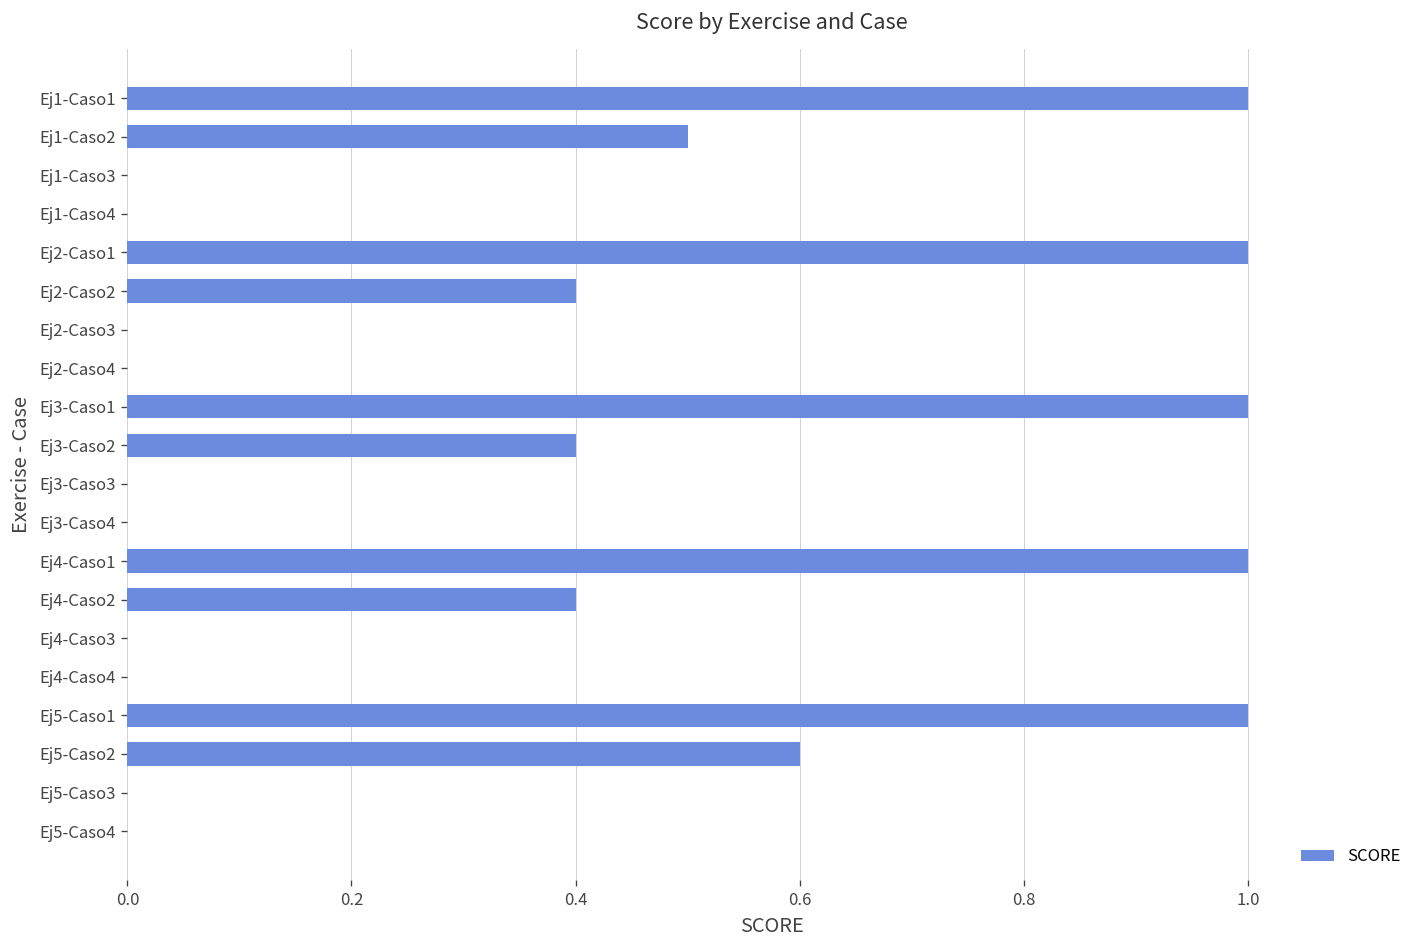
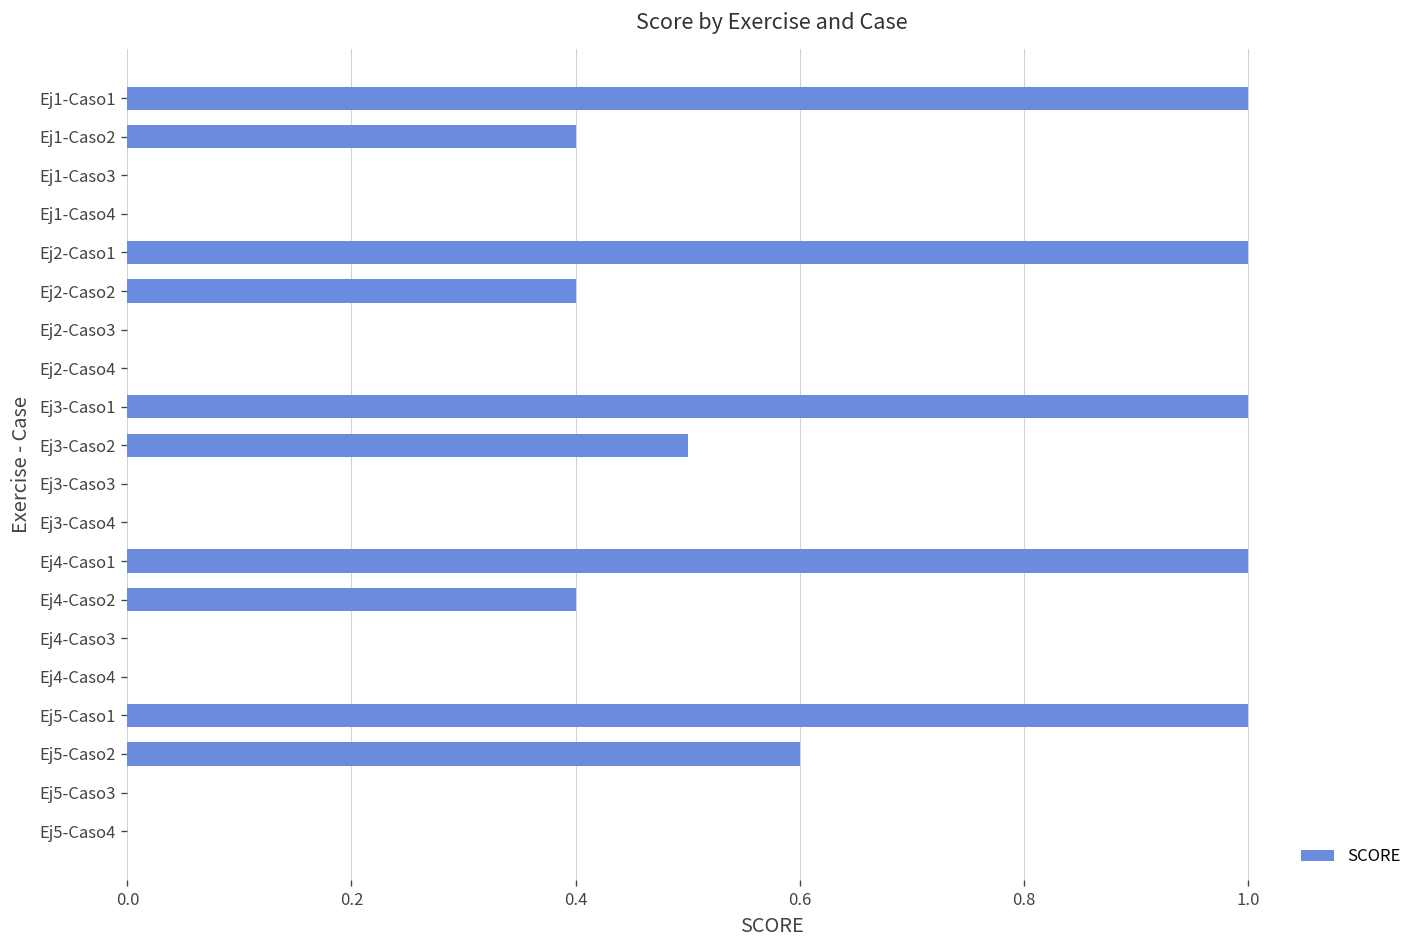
  {
    "Ej1-Caso1": 1.0,
-   "Ej1-Caso2": 0.5,
+   "Ej1-Caso2": 0.4,
    "Ej1-Caso3": 0.0,
    "Ej1-Caso4": 0.0,
    "Ej2-Caso1": 1.0,
    "Ej2-Caso2": 0.4,
    "Ej2-Caso3": 0.0,
    "Ej2-Caso4": 0.0,
    "Ej3-Caso1": 1.0,
-   "Ej3-Caso2": 0.4,
+   "Ej3-Caso2": 0.5,
    "Ej3-Caso3": 0.0,
    "Ej3-Caso4": 0.0,
    "Ej4-Caso1": 1.0,
    "Ej4-Caso2": 0.4,
    "Ej4-Caso3": 0.0,
    "Ej4-Caso4": 0.0,
    "Ej5-Caso1": 1.0,
    "Ej5-Caso2": 0.6,
    "Ej5-Caso3": 0.0,
    "Ej5-Caso4": 0.0
  }
